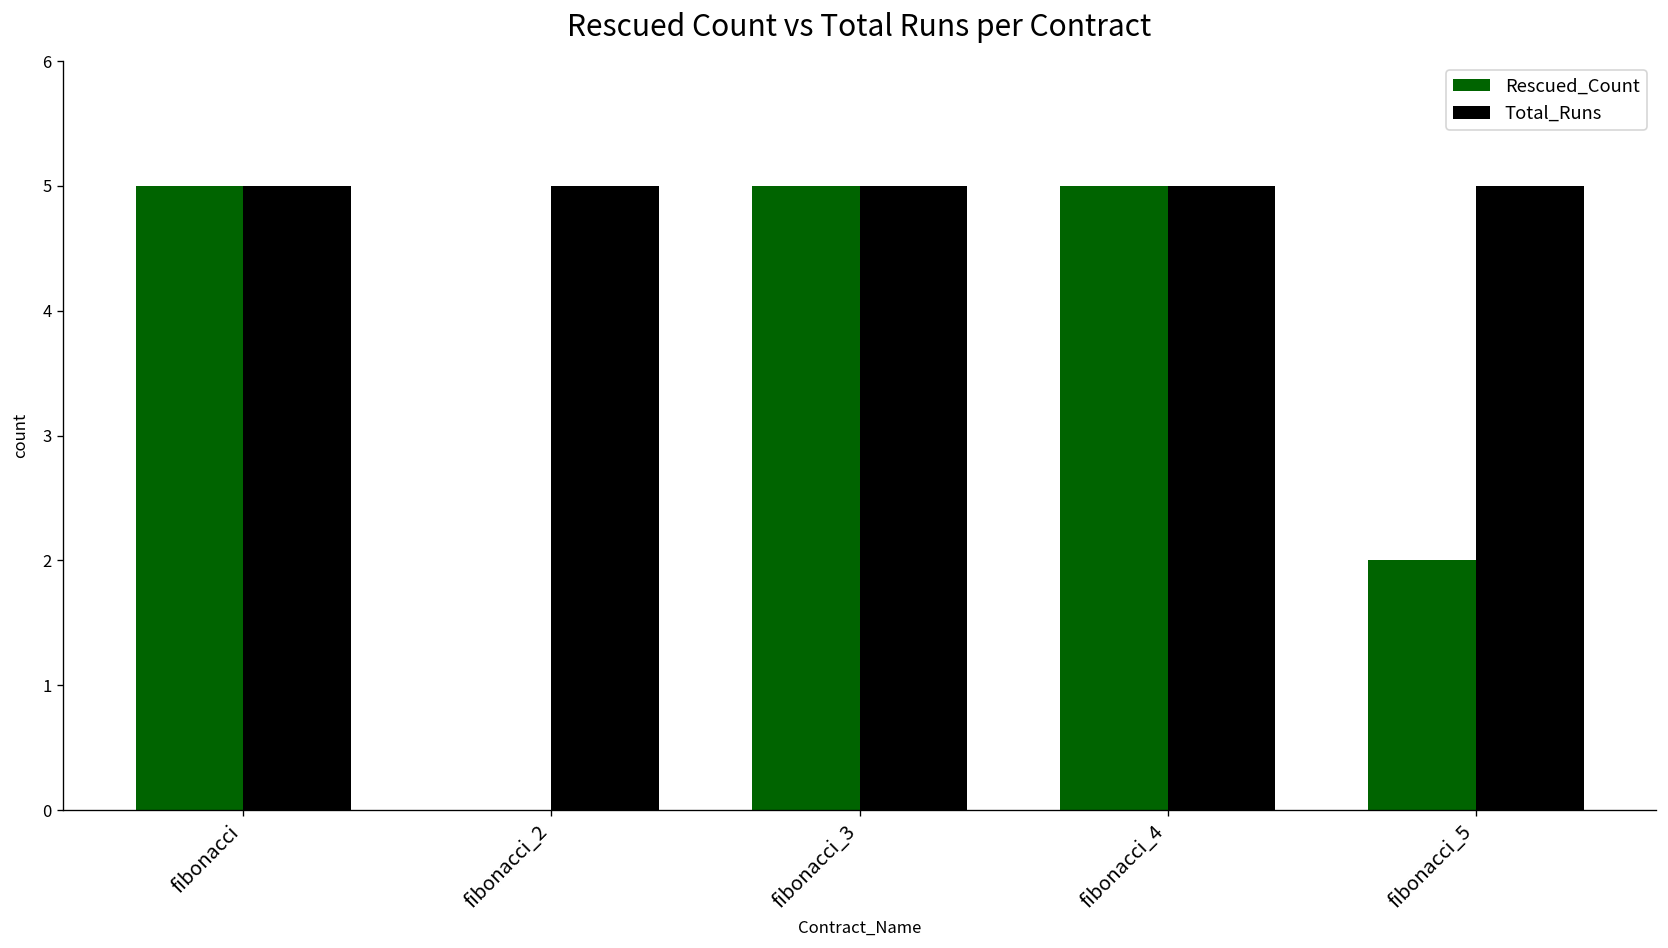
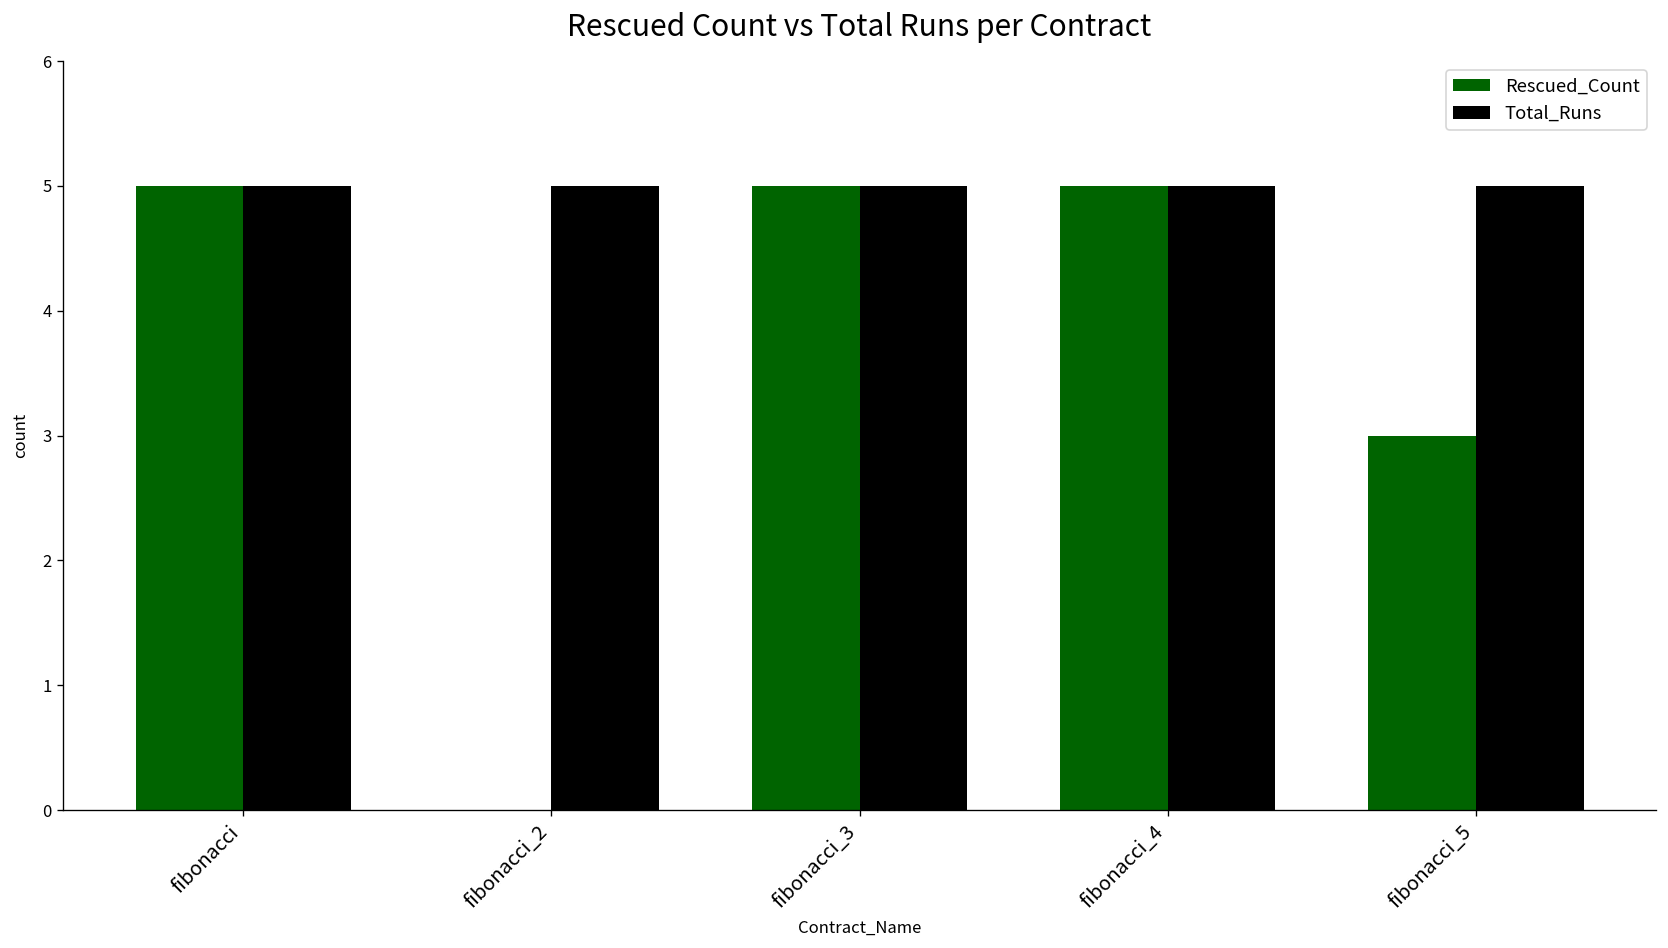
  {
    "Rescued_Count": {
      "fibonacci": 5,
      "fibonacci_2": 0,
      "fibonacci_3": 5,
      "fibonacci_4": 5,
-     "fibonacci_5": 2
+     "fibonacci_5": 3
    },
    "Total_Runs": {
      "fibonacci": 5,
      "fibonacci_2": 5,
      "fibonacci_3": 5,
      "fibonacci_4": 5,
      "fibonacci_5": 5
    }
  }
